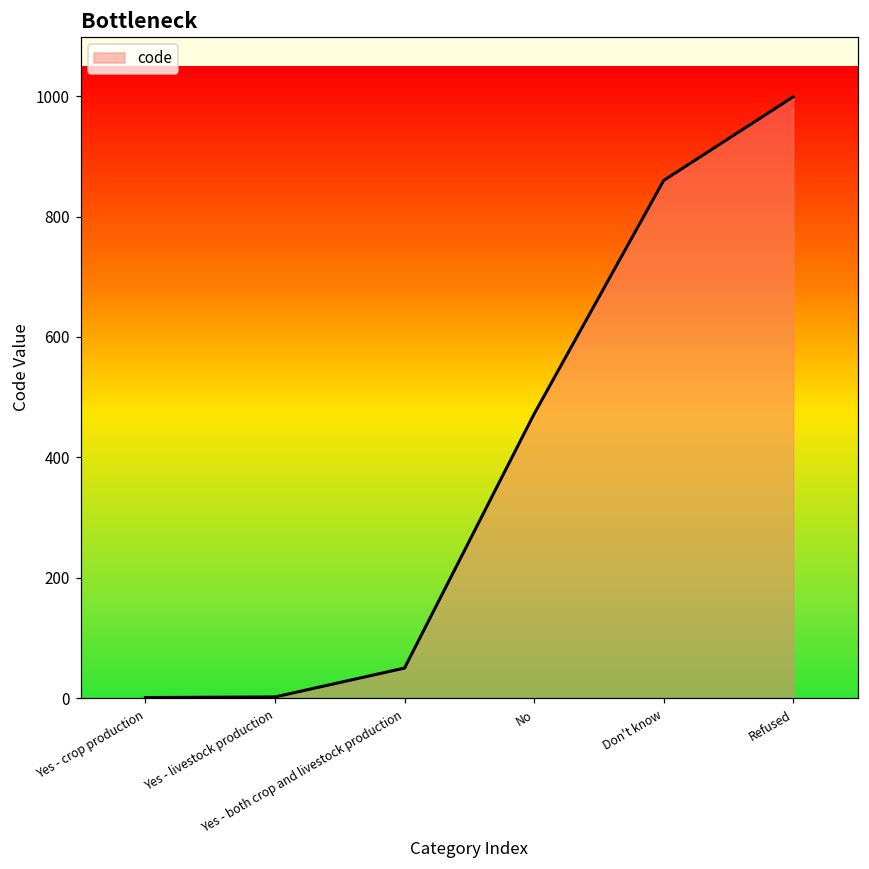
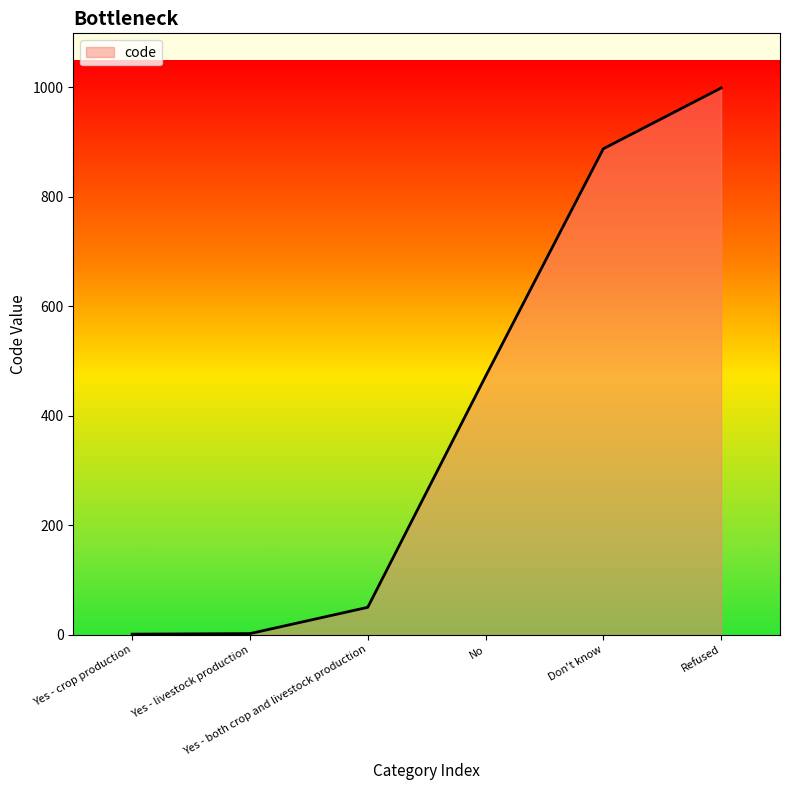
  {
    "Yes - crop production": 0,
    "Yes - livestock production": 0,
    "Yes - both crop and livestock production": 50,
    "No": 470,
-   "Don't know": 860,
+   "Don't know": 890,
    "Refused": 1000
  }
